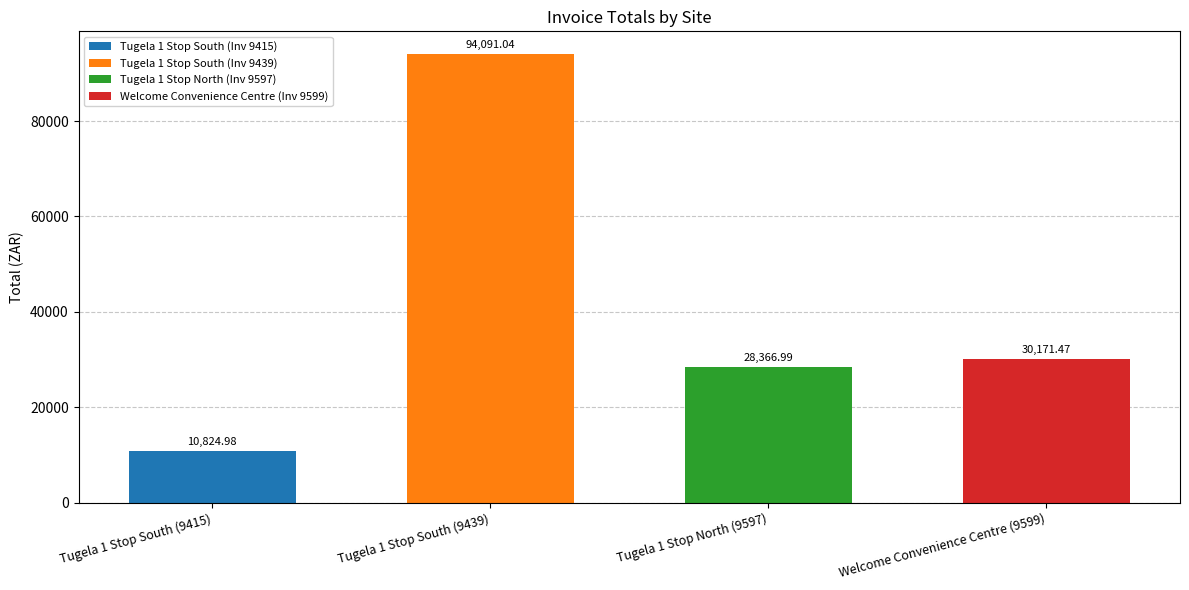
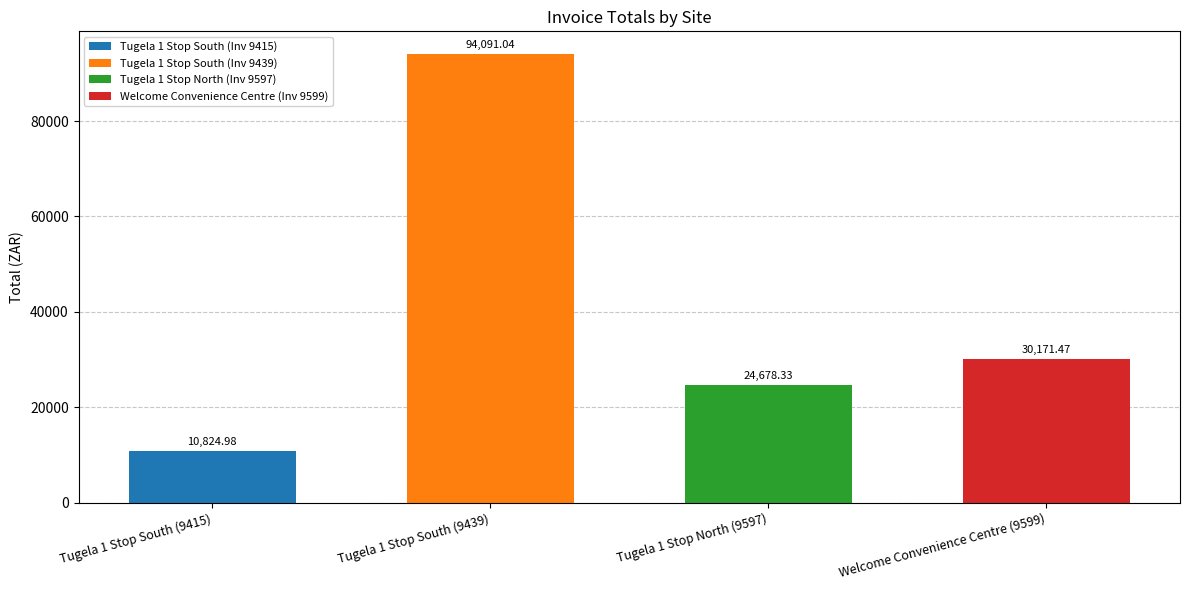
  {
    "Tugela 1 Stop South (9415)": "10,824.98",
    "Tugela 1 Stop South (9439)": "94,091.04",
-   "Tugela 1 Stop North (9597)": "28,366.99",
+   "Tugela 1 Stop North (9597)": "24,678.33",
    "Welcome Convenience Centre (9599)": "30,171.47"
  }
